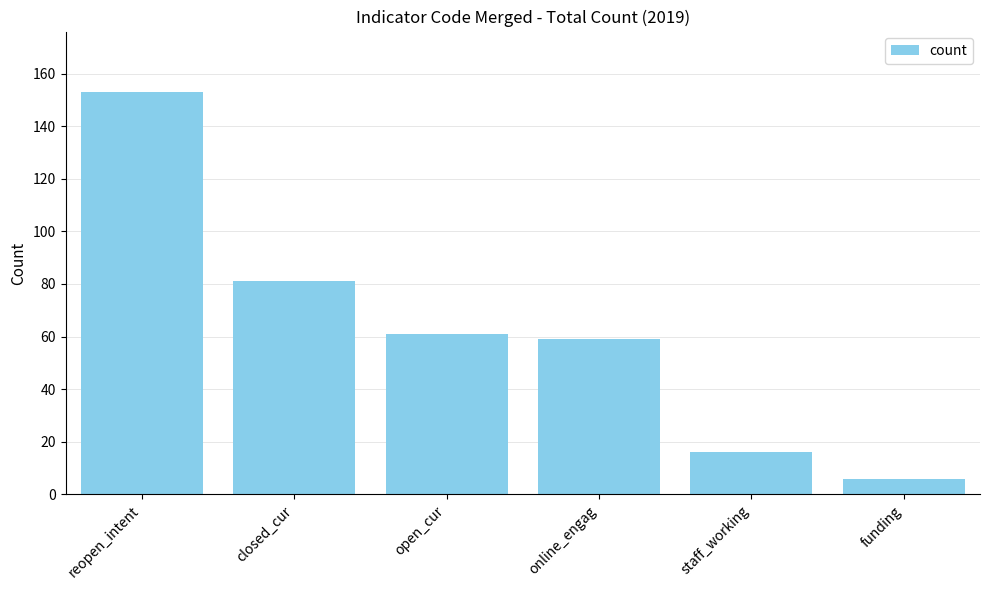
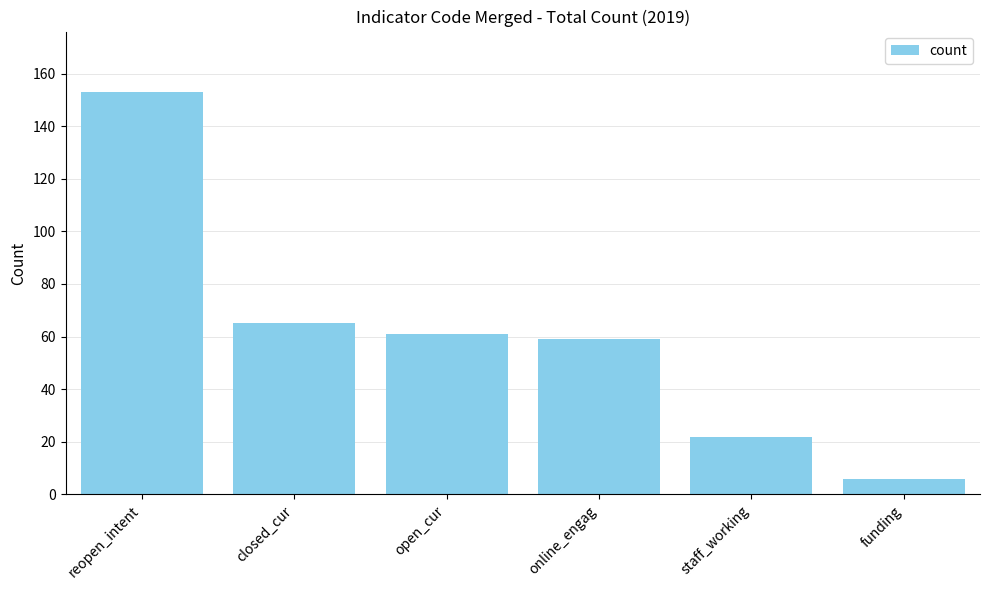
  {
    "reopen_intent": 153,
-   "closed_cur": 81,
+   "closed_cur": 65,
    "open_cur": 61,
    "online_engag": 59,
-   "staff_working": 16,
+   "staff_working": 22,
    "funding": 6
  }
